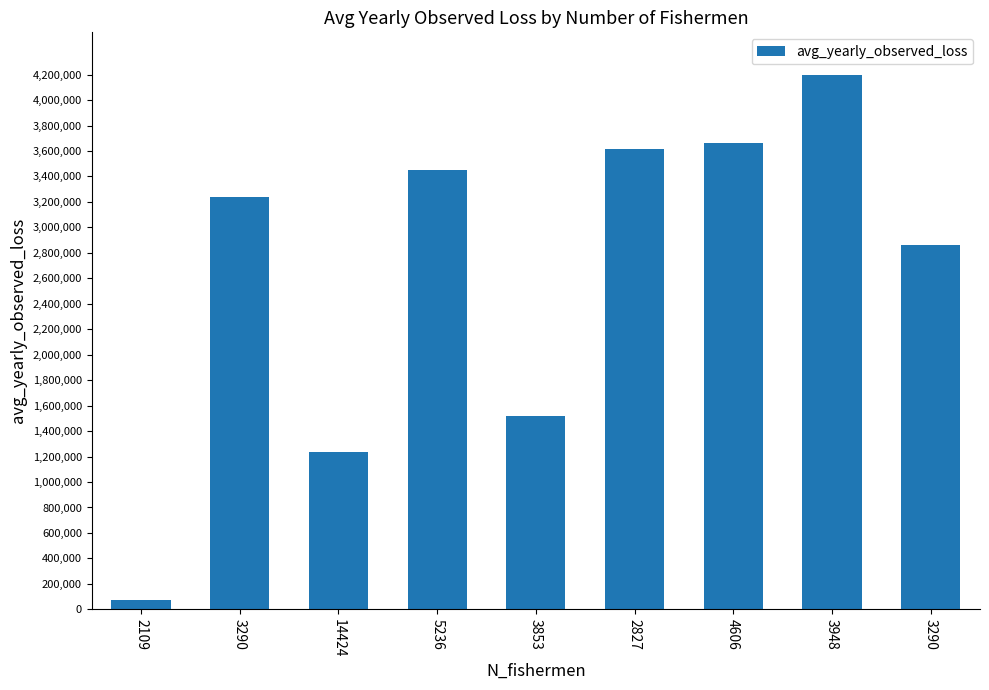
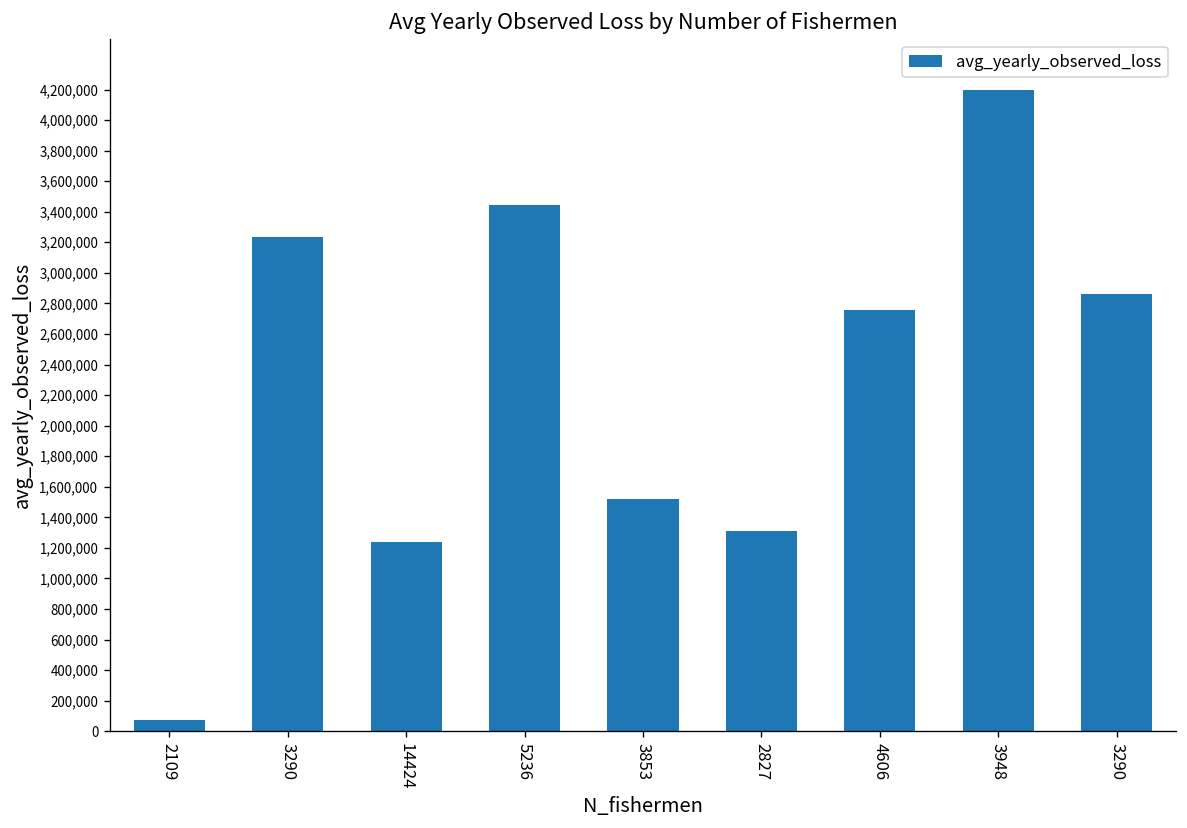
  {
    "2109": "80,000",
    "14424": "1,240,000",
    "5236": "3,450,000",
    "3853": "1,520,000",
-   "2827": "3,620,000",
-   "4606": "3,660,000",
+   "2827": "1,310,000",
+   "4606": "2,760,000",
    "3948": "4,200,000"
  }
